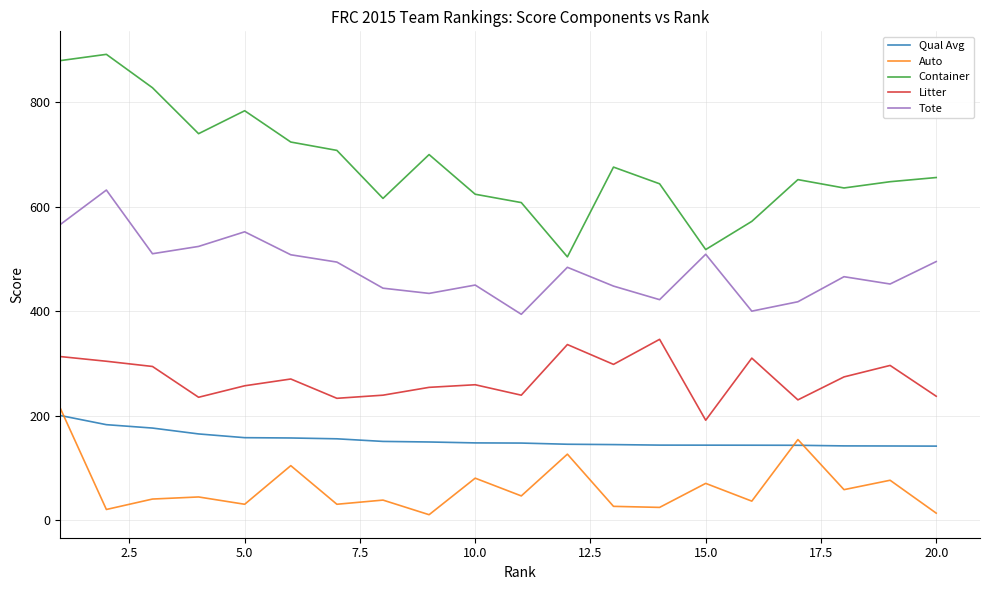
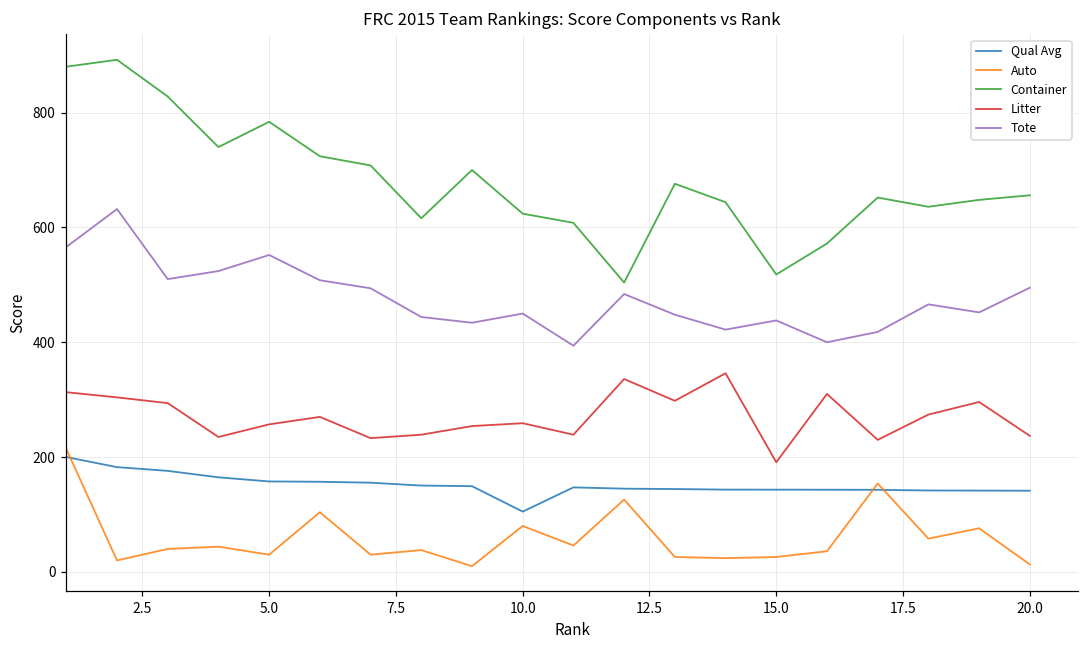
  {
    "Qual Avg": {
      "5.0": 160,
-     "10.0": 150,
+     "10.0": 110,
      "15.0": 140,
      "20.0": 140
    },
    "Auto": {
      "5.0": 30,
      "10.0": 80,
-     "15.0": 70,
+     "15.0": 30,
      "20.0": 10
    },
    "Container": {
      "5.0": 780,
      "10.0": 620,
      "15.0": 520,
      "20.0": 660
    },
    "Litter": {
      "5.0": 260,
      "10.0": 260,
      "15.0": 190,
      "20.0": 240
    },
    "Tote": {
      "5.0": 550,
      "10.0": 450,
-     "15.0": 510,
+     "15.0": 440,
      "20.0": 500
    }
  }
